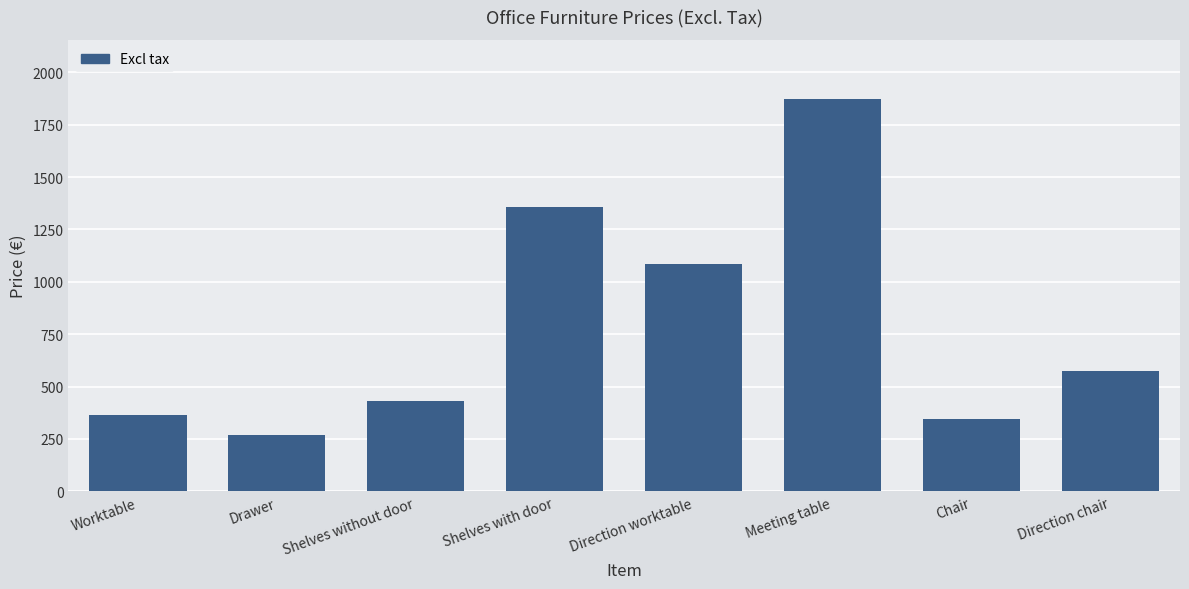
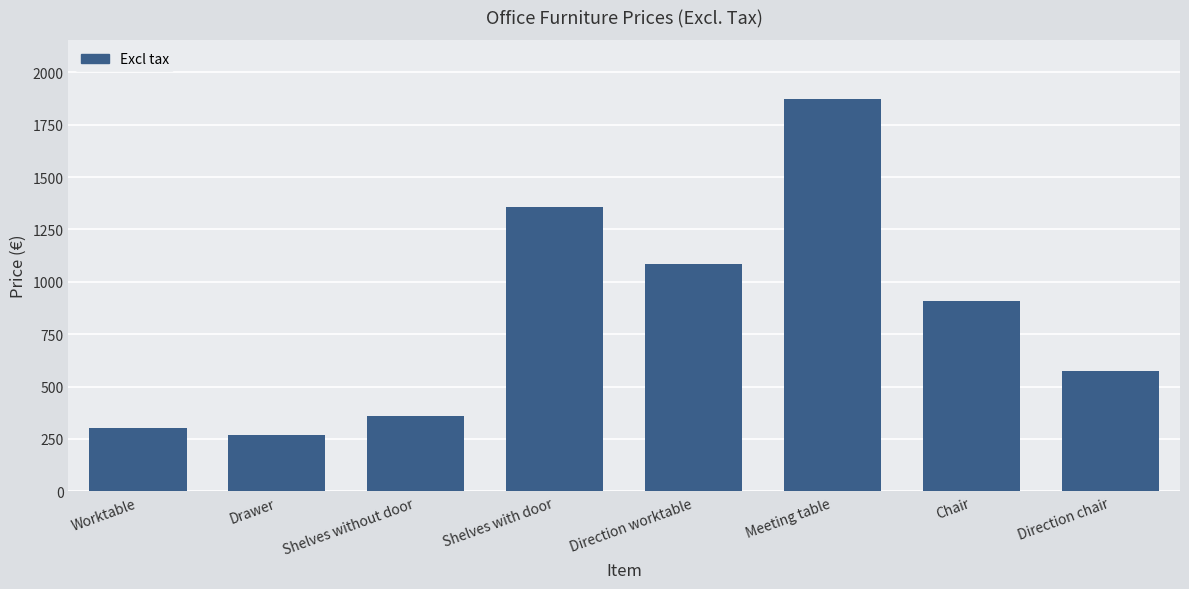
  {
-   "Worktable": 370,
+   "Worktable": 300,
    "Drawer": 270,
-   "Shelves without door": 430,
+   "Shelves without door": 360,
    "Shelves with door": 1360,
    "Direction worktable": 1090,
    "Meeting table": 1870,
-   "Chair": 350,
+   "Chair": 910,
    "Direction chair": 580
  }
